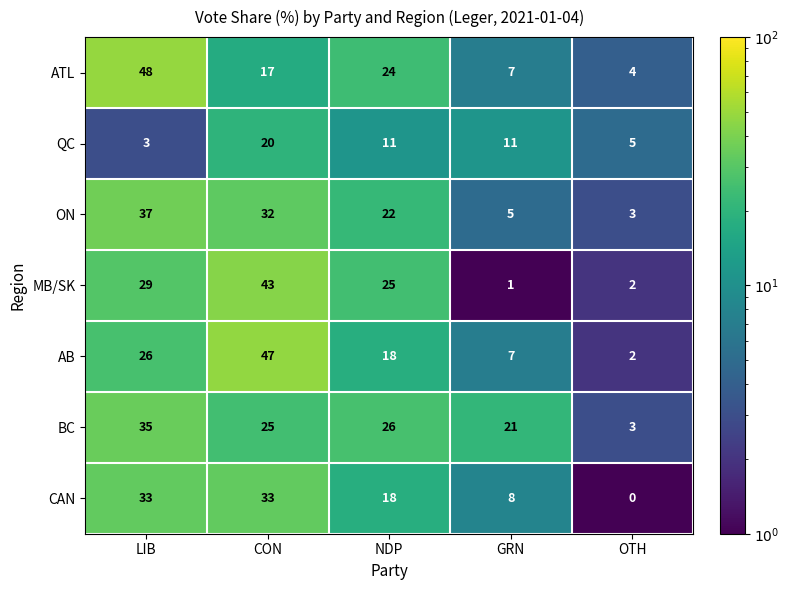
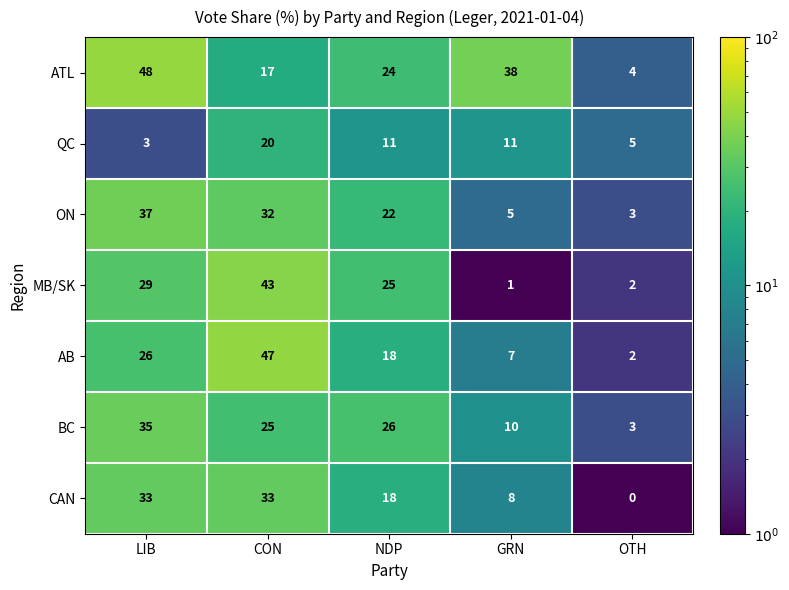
  {
    "ATL": {
      "LIB": 48,
      "CON": 17,
      "NDP": 24,
-     "GRN": 7,
+     "GRN": 38,
      "OTH": 4
    },
    "QC": {
      "LIB": 3,
      "CON": 20,
      "NDP": 11,
      "GRN": 11,
      "OTH": 5
    },
    "ON": {
      "LIB": 37,
      "CON": 32,
      "NDP": 22,
      "GRN": 5,
      "OTH": 3
    },
    "MB/SK": {
      "LIB": 29,
      "CON": 43,
      "NDP": 25,
      "GRN": 1,
      "OTH": 2
    },
    "AB": {
      "LIB": 26,
      "CON": 47,
      "NDP": 18,
      "GRN": 7,
      "OTH": 2
    },
    "BC": {
      "LIB": 35,
      "CON": 25,
      "NDP": 26,
-     "GRN": 21,
+     "GRN": 10,
      "OTH": 3
    },
    "CAN": {
      "LIB": 33,
      "CON": 33,
      "NDP": 18,
      "GRN": 8,
      "OTH": 0
    }
  }
